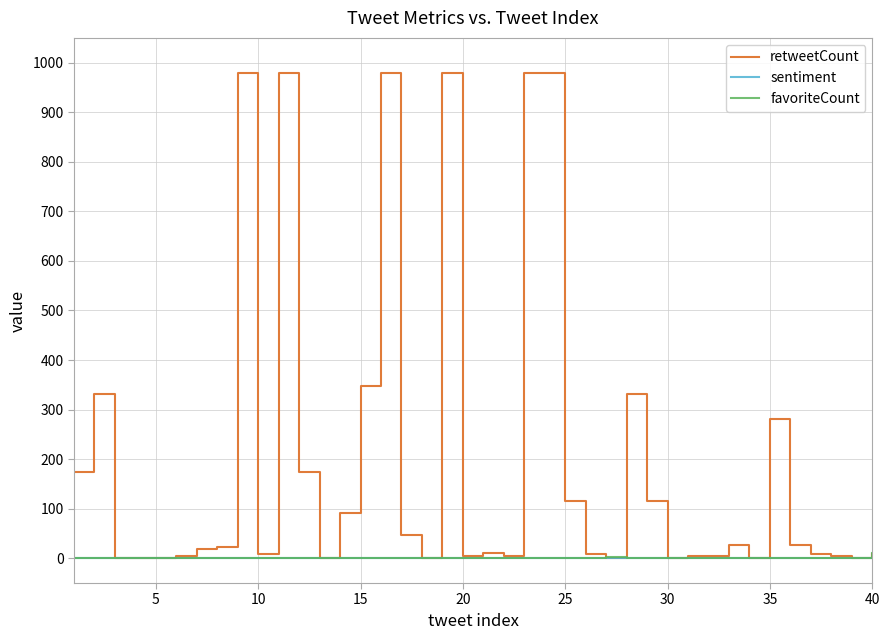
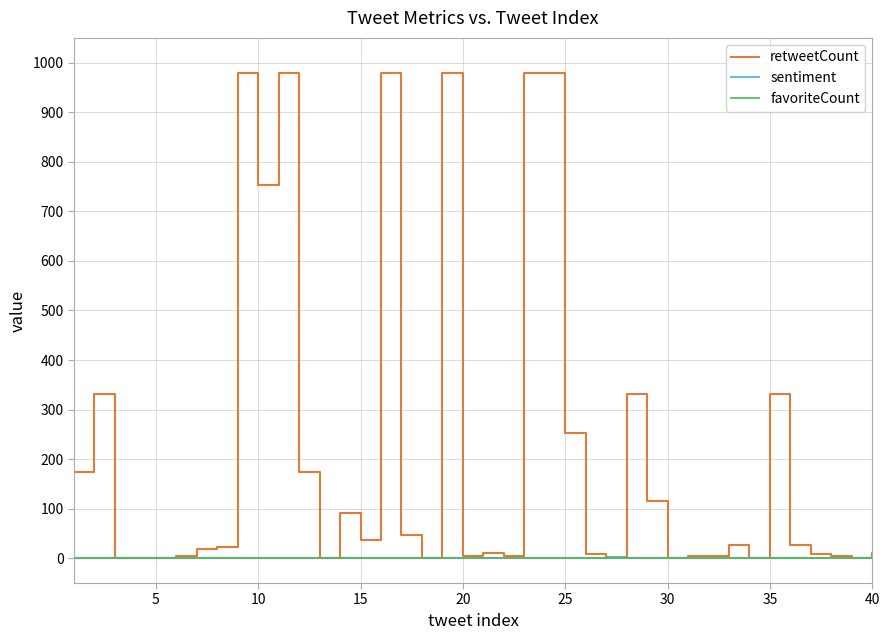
  {
    "retweetCount": {
-     "10": 10,
-     "15": 350,
-     "25": 120,
-     "35": 280
+     "10": 750,
+     "15": 40,
+     "25": 250,
+     "35": 330
    },
    "sentiment": {
      "40": 0
    }
  }
